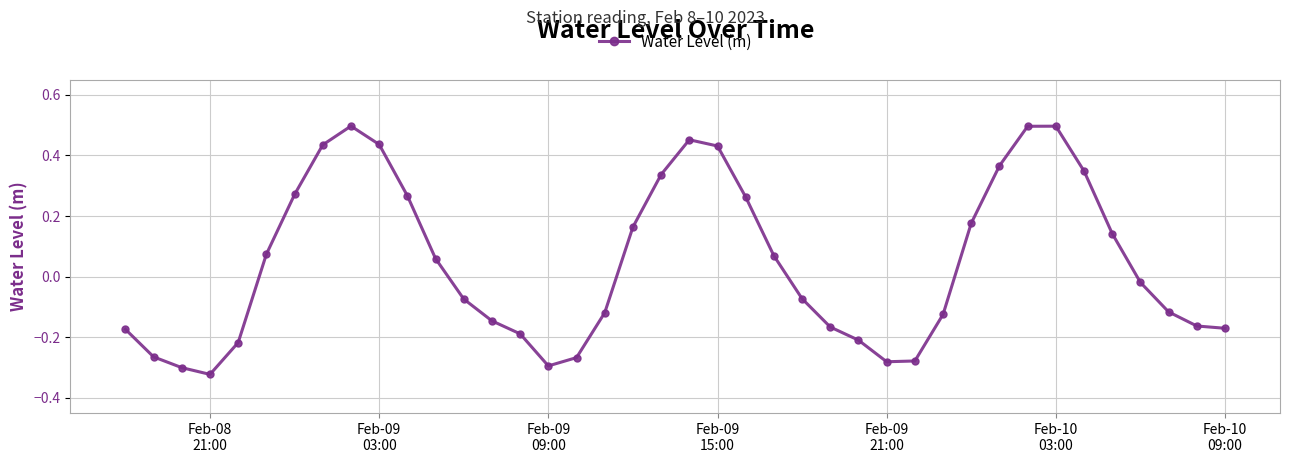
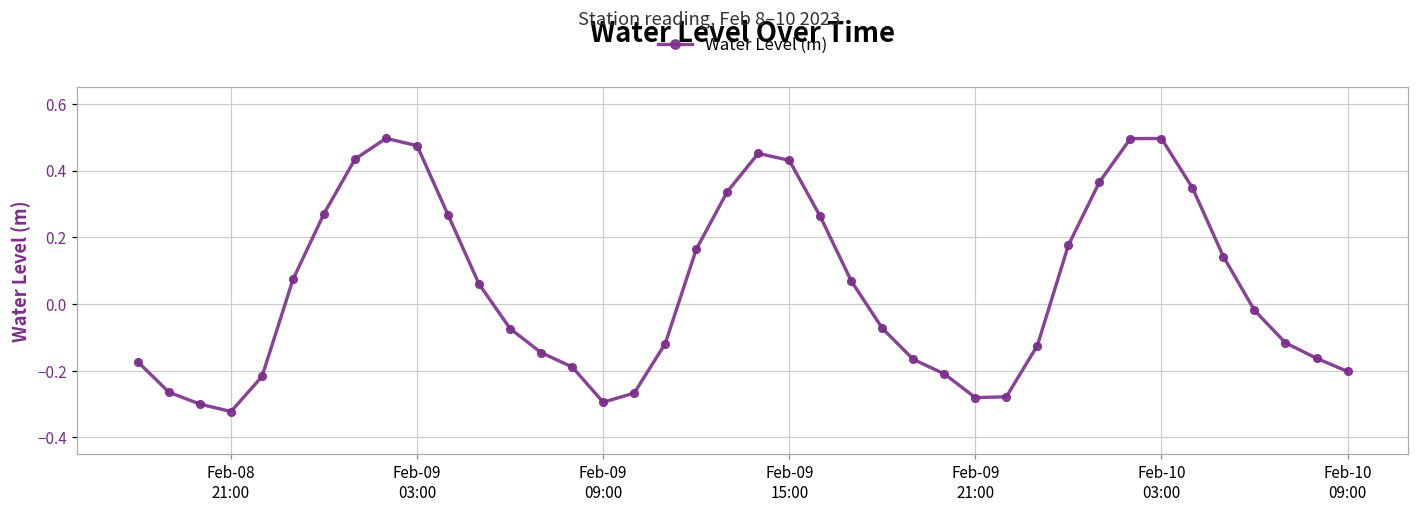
  {
    "Feb-08 21:00": -0.32,
-   "Feb-09 03:00": 0.44,
+   "Feb-09 03:00": 0.47,
    "Feb-09 09:00": -0.29,
    "Feb-09 15:00": 0.43,
    "Feb-09 21:00": -0.28,
    "Feb-10 03:00": 0.50,
-   "Feb-10 09:00": -0.17
+   "Feb-10 09:00": -0.20
  }
